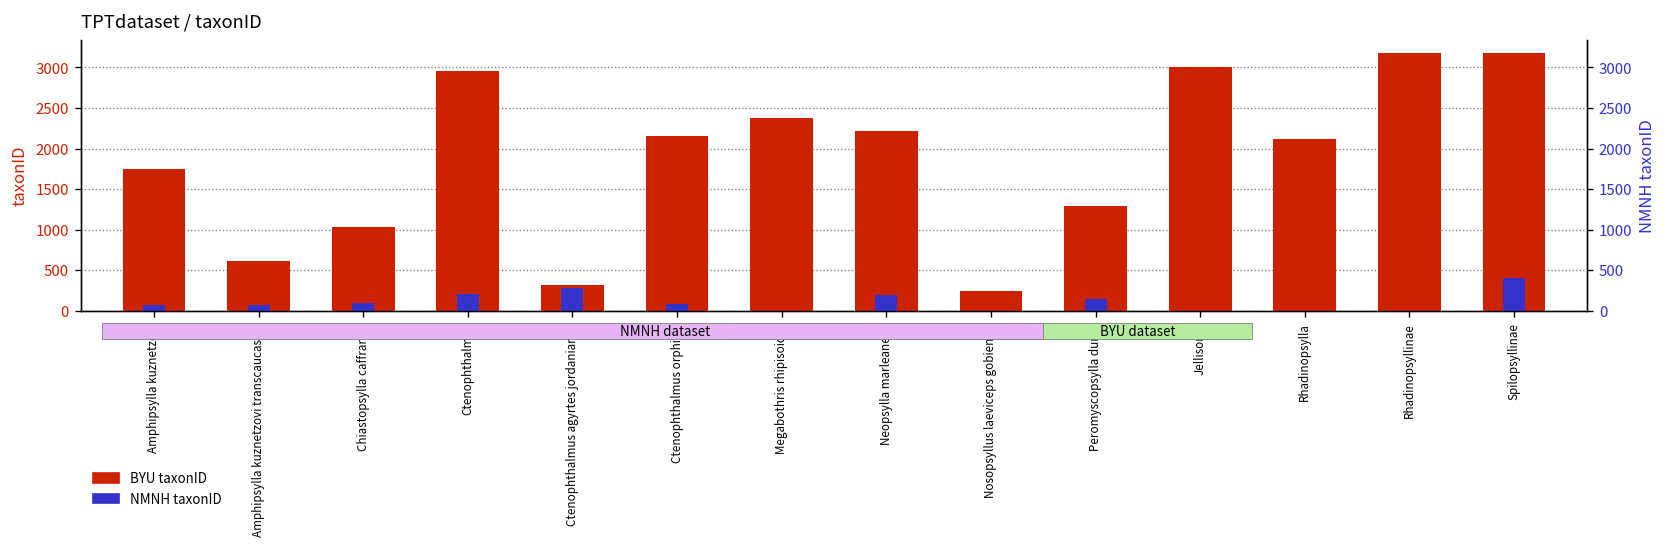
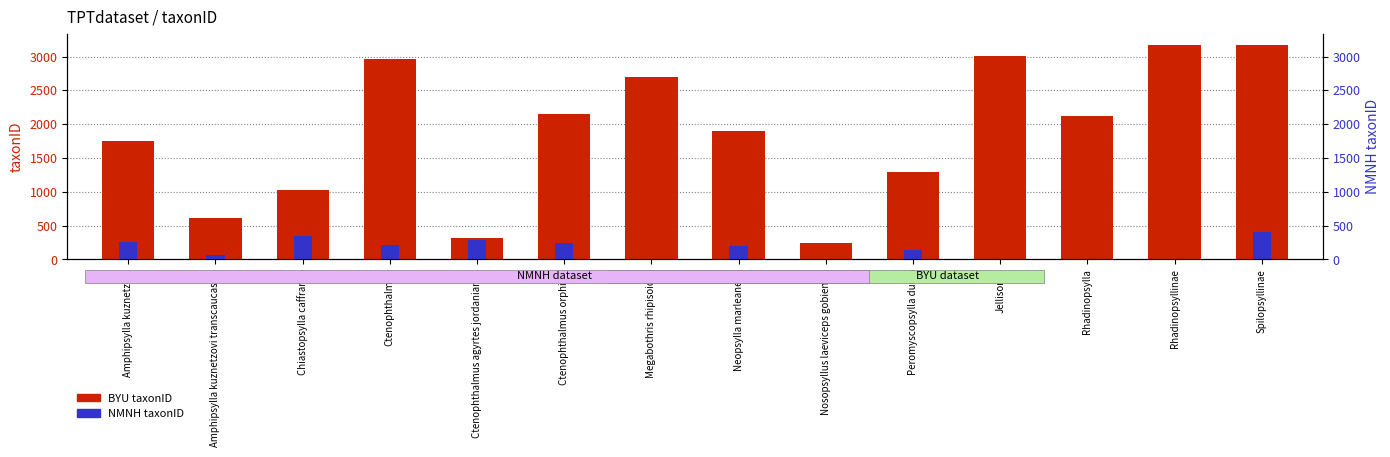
  {
    "BYU taxonID": {
      "Amphipsylla kuznetzovi": 1800,
      "Amphipsylla kuznetzovi transcaucasica": 600,
      "Chiastopsylla caffrarica": 1000,
      "Ctenophthalmus": 3000,
      "Ctenophthalmus agyrtes jordanianus": 300,
      "Ctenophthalmus orphilus": 2200,
-     "Megabothris rhipisoides": 2400,
-     "Neopsylla marleaneae": 2200,
+     "Megabothris rhipisoides": 2700,
+     "Neopsylla marleaneae": 1900,
      "Nosopsyllus laeviceps gobiensis": 200,
      "Peromyscopsylla duma": 1300,
      "Jellisonia": 3000,
      "Rhadinopsylla": 2100,
      "Rhadinopsyllinae": 3200,
      "Spilopsyllinae": 3200
    },
    "NMNH taxonID": {
-     "Amphipsylla kuznetzovi": 100,
-     "Chiastopsylla caffrarica": 100,
+     "Amphipsylla kuznetzovi": 300,
+     "Chiastopsylla caffrarica": 300,
      "Ctenophthalmus agyrtes jordanianus": 300,
-     "Ctenophthalmus orphilus": 100,
+     "Ctenophthalmus orphilus": 200,
      "Megabothris rhipisoides": 0,
      "Nosopsyllus laeviceps gobiensis": 0,
      "Jellisonia": 0,
      "Rhadinopsylla": 0,
      "Rhadinopsyllinae": 0
    }
  }
